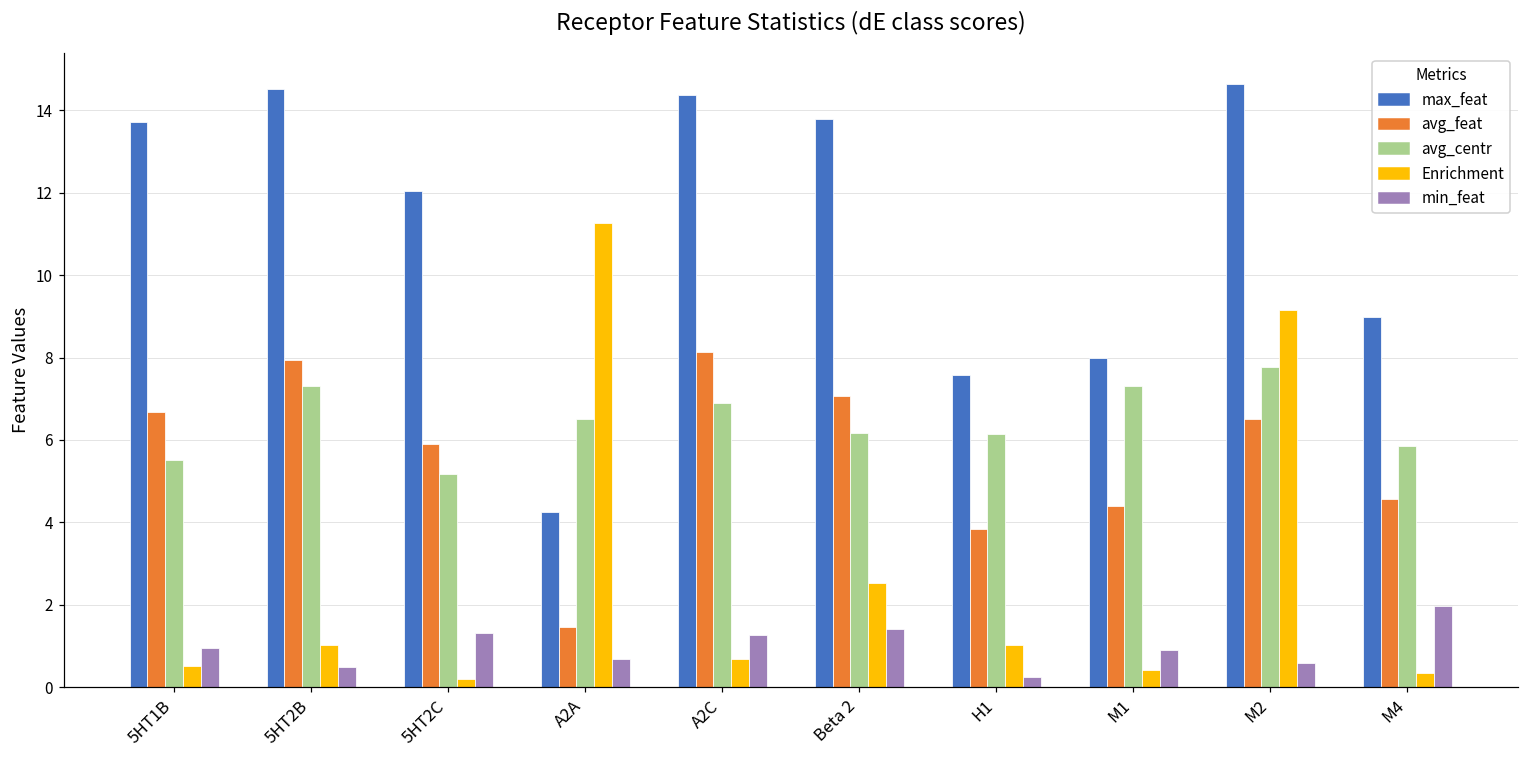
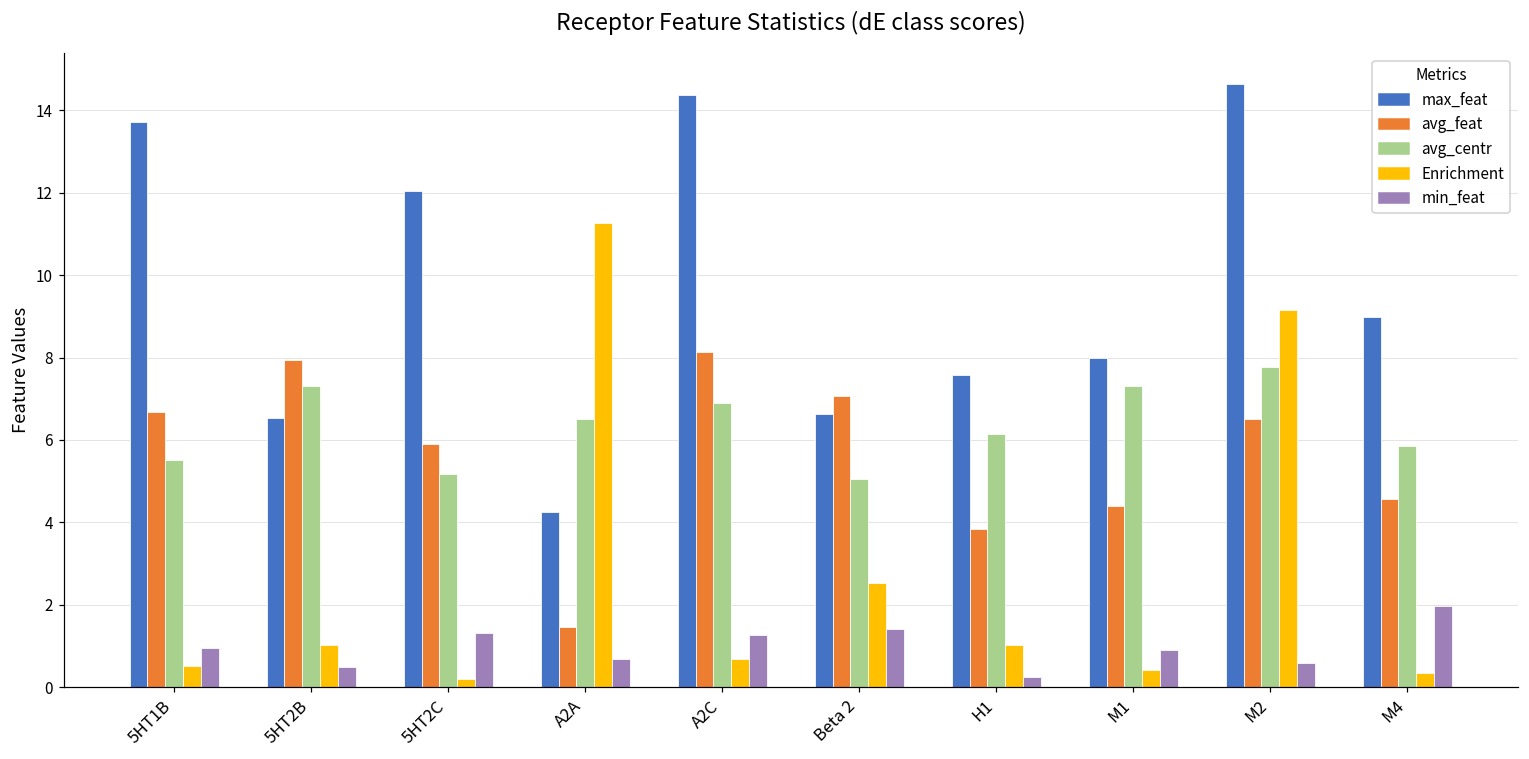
  {
    "max_feat": {
      "5HT1B": 13.7,
-     "5HT2B": 14.5,
+     "5HT2B": 6.5,
      "5HT2C": 12.0,
      "A2A": 4.2,
      "A2C": 14.4,
-     "Beta 2": 13.8,
+     "Beta 2": 6.6,
      "H1": 7.6,
      "M1": 8.0,
      "M2": 14.6,
      "M4": 9.0
    },
    "avg_feat": {
      "5HT1B": 6.7,
      "5HT2B": 7.9,
      "5HT2C": 5.9,
      "A2A": 1.5,
      "A2C": 8.1,
      "Beta 2": 7.1,
      "H1": 3.8,
      "M1": 4.4,
      "M2": 6.5,
      "M4": 4.6
    },
    "avg_centr": {
      "5HT1B": 5.5,
      "5HT2B": 7.3,
      "5HT2C": 5.2,
      "A2A": 6.5,
      "A2C": 6.9,
-     "Beta 2": 6.2,
+     "Beta 2": 5.1,
      "H1": 6.1,
      "M1": 7.3,
      "M2": 7.8,
      "M4": 5.9
    },
    "Enrichment": {
      "5HT1B": 0.5,
      "5HT2B": 1.0,
      "5HT2C": 0.2,
      "A2A": 11.3,
      "A2C": 0.7,
      "Beta 2": 2.5,
      "H1": 1.0,
      "M1": 0.4,
      "M2": 9.2,
      "M4": 0.4
    },
    "min_feat": {
      "5HT1B": 1.0,
      "5HT2B": 0.5,
      "5HT2C": 1.3,
      "A2A": 0.7,
      "A2C": 1.3,
      "Beta 2": 1.4,
      "H1": 0.3,
      "M1": 0.9,
      "M2": 0.6,
      "M4": 2.0
    }
  }
